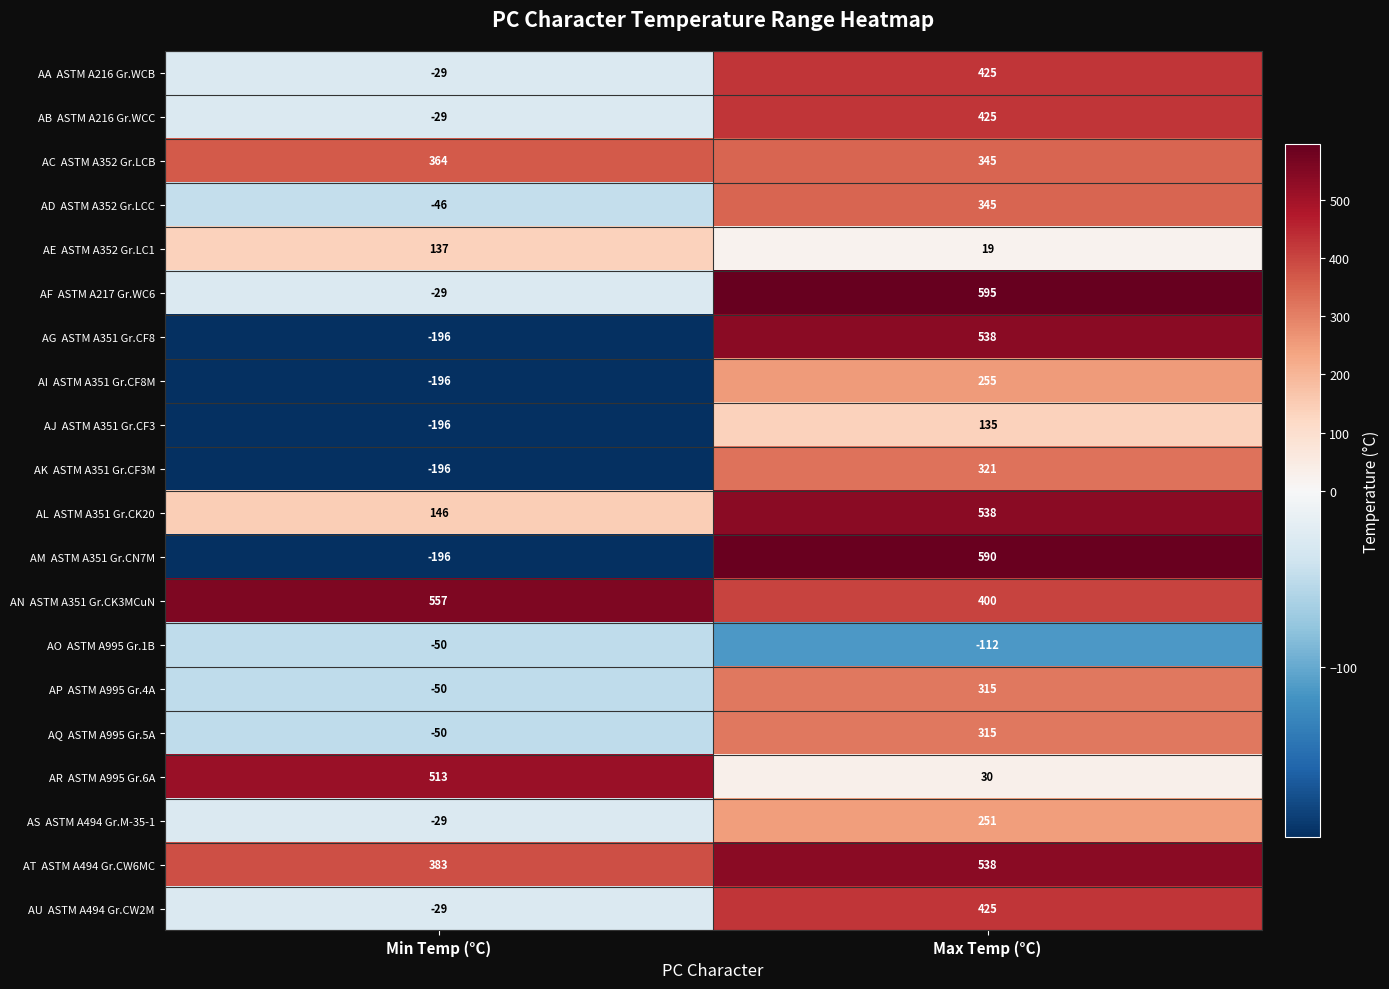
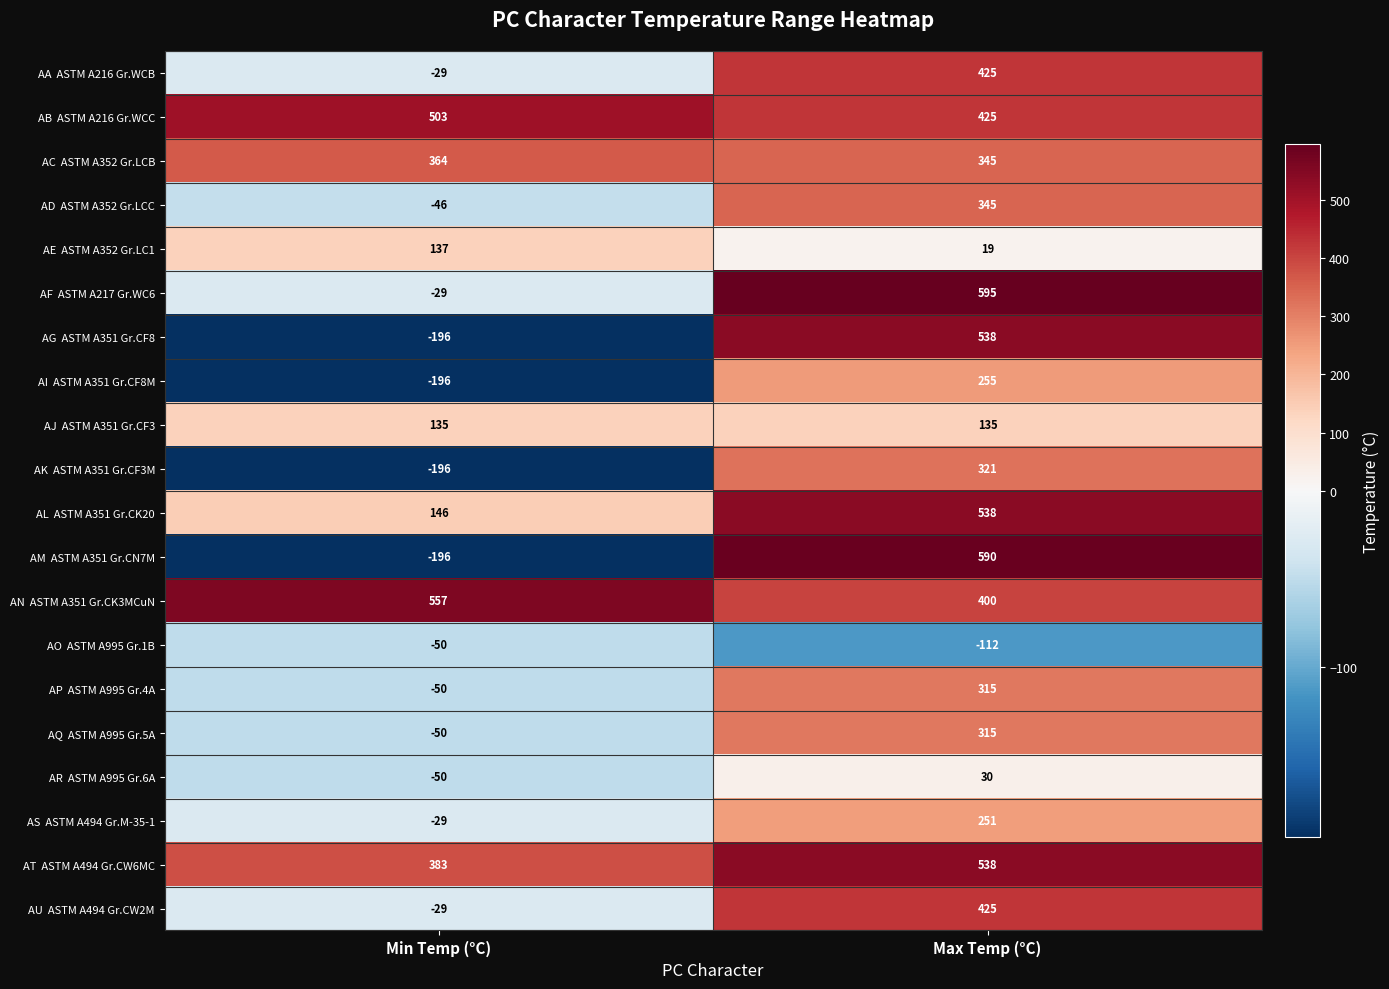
  {
    "AA ASTM A216 Gr.WCB": {
      "Min Temp (°C)": -29,
      "Max Temp (°C)": 425
    },
    "AB ASTM A216 Gr.WCC": {
-     "Min Temp (°C)": -29,
+     "Min Temp (°C)": 503,
      "Max Temp (°C)": 425
    },
    "AC ASTM A352 Gr.LCB": {
      "Min Temp (°C)": 364,
      "Max Temp (°C)": 345
    },
    "AD ASTM A352 Gr.LCC": {
      "Min Temp (°C)": -46,
      "Max Temp (°C)": 345
    },
    "AE ASTM A352 Gr.LC1": {
      "Min Temp (°C)": 137,
      "Max Temp (°C)": 19
    },
    "AF ASTM A217 Gr.WC6": {
      "Min Temp (°C)": -29,
      "Max Temp (°C)": 595
    },
    "AG ASTM A351 Gr.CF8": {
      "Min Temp (°C)": -196,
      "Max Temp (°C)": 538
    },
    "AI ASTM A351 Gr.CF8M": {
      "Min Temp (°C)": -196,
      "Max Temp (°C)": 255
    },
    "AJ ASTM A351 Gr.CF3": {
-     "Min Temp (°C)": -196,
+     "Min Temp (°C)": 135,
      "Max Temp (°C)": 135
    },
    "AK ASTM A351 Gr.CF3M": {
      "Min Temp (°C)": -196,
      "Max Temp (°C)": 321
    },
    "AL ASTM A351 Gr.CK20": {
      "Min Temp (°C)": 146,
      "Max Temp (°C)": 538
    },
    "AM ASTM A351 Gr.CN7M": {
      "Min Temp (°C)": -196,
      "Max Temp (°C)": 590
    },
    "AN ASTM A351 Gr.CK3MCuN": {
      "Min Temp (°C)": 557,
      "Max Temp (°C)": 400
    },
    "AO ASTM A995 Gr.1B": {
      "Min Temp (°C)": -50,
      "Max Temp (°C)": -112
    },
    "AP ASTM A995 Gr.4A": {
      "Min Temp (°C)": -50,
      "Max Temp (°C)": 315
    },
    "AQ ASTM A995 Gr.5A": {
      "Min Temp (°C)": -50,
      "Max Temp (°C)": 315
    },
    "AR ASTM A995 Gr.6A": {
-     "Min Temp (°C)": 513,
+     "Min Temp (°C)": -50,
      "Max Temp (°C)": 30
    },
    "AS ASTM A494 Gr.M-35-1": {
      "Min Temp (°C)": -29,
      "Max Temp (°C)": 251
    },
    "AT ASTM A494 Gr.CW6MC": {
      "Min Temp (°C)": 383,
      "Max Temp (°C)": 538
    },
    "AU ASTM A494 Gr.CW2M": {
      "Min Temp (°C)": -29,
      "Max Temp (°C)": 425
    }
  }
